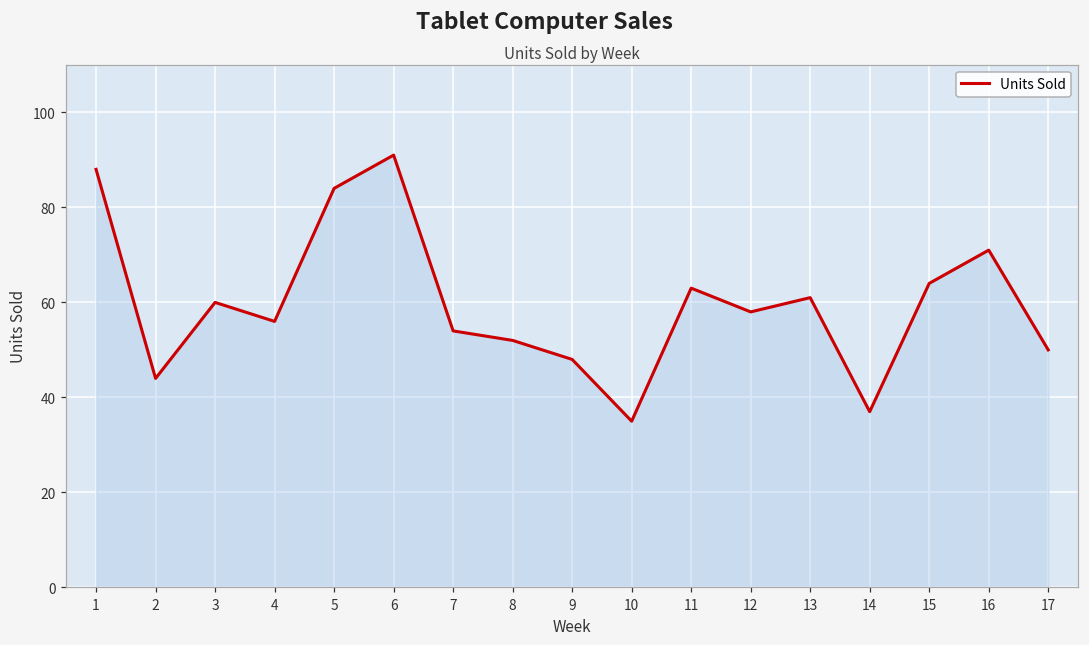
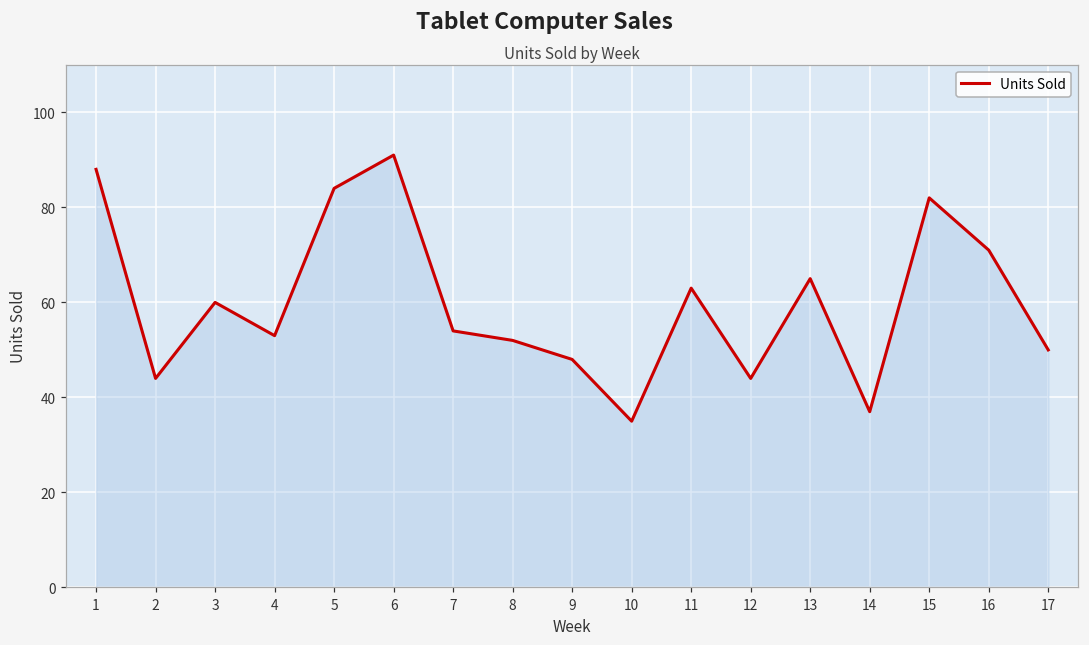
  {
    "1": 88,
    "2": 44,
    "3": 60,
-   "4": 56,
+   "4": 53,
    "5": 84,
    "6": 91,
    "7": 54,
    "8": 52,
    "9": 48,
    "10": 35,
    "11": 63,
-   "12": 58,
-   "13": 61,
+   "12": 44,
+   "13": 65,
    "14": 37,
-   "15": 64,
+   "15": 82,
    "16": 71,
    "17": 50
  }
